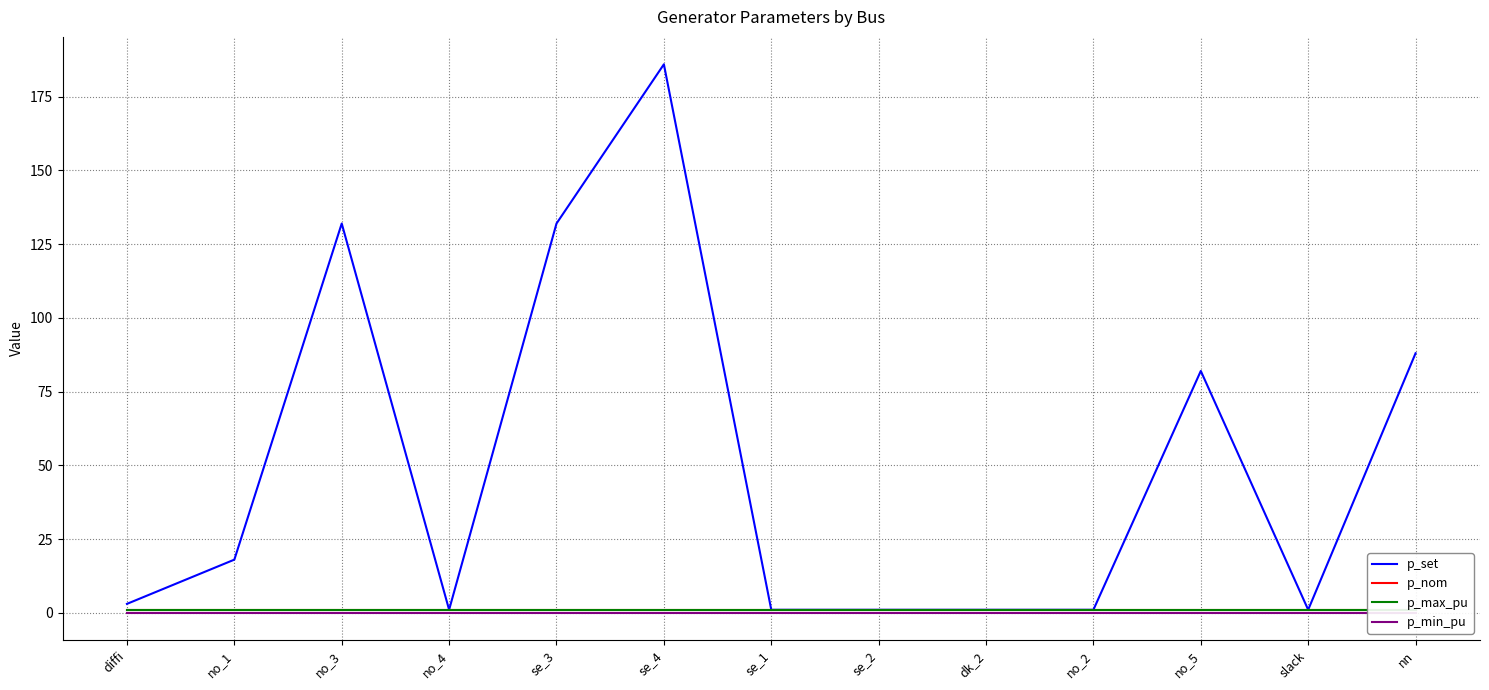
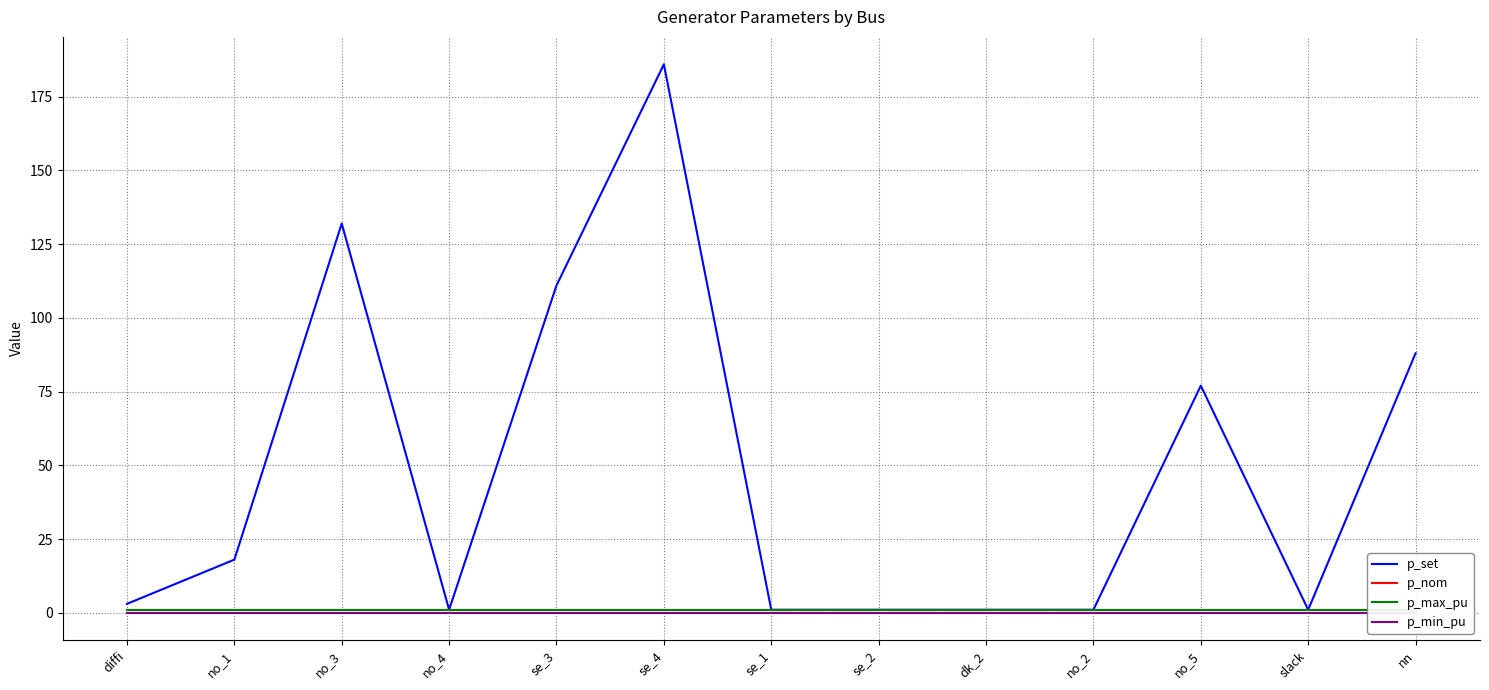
  {
    "p_set": {
      "diffi": 3,
      "no_1": 18,
      "no_3": 132,
-     "se_3": 132,
+     "se_3": 111,
      "se_4": 186,
-     "no_5": 82,
+     "no_5": 77,
      "nn": 88
    },
    "p_max_pu": {
      "diffi": 1,
      "no_1": 1,
      "no_3": 1,
      "se_3": 1,
      "se_4": 1,
      "no_5": 1
    },
    "p_min_pu": {
      "diffi": 0,
      "no_1": 0,
      "no_3": 0,
      "no_4": 0,
      "se_3": 0,
      "se_4": 0,
      "se_1": 0,
      "se_2": 0,
      "dk_2": 0,
      "no_2": 0,
      "no_5": 0,
      "slack": 0
    }
  }
